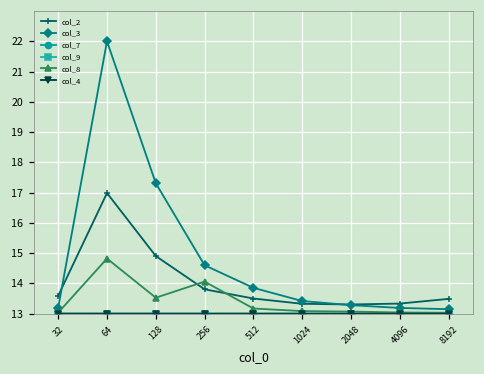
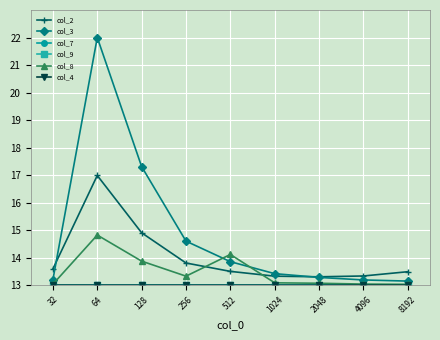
  {
    "col_8": {
      "64": 14.8,
-     "128": 13.5,
-     "256": 14.1,
-     "512": 13.2
+     "128": 13.9,
+     "256": 13.3,
+     "512": 14.1
    }
  }
